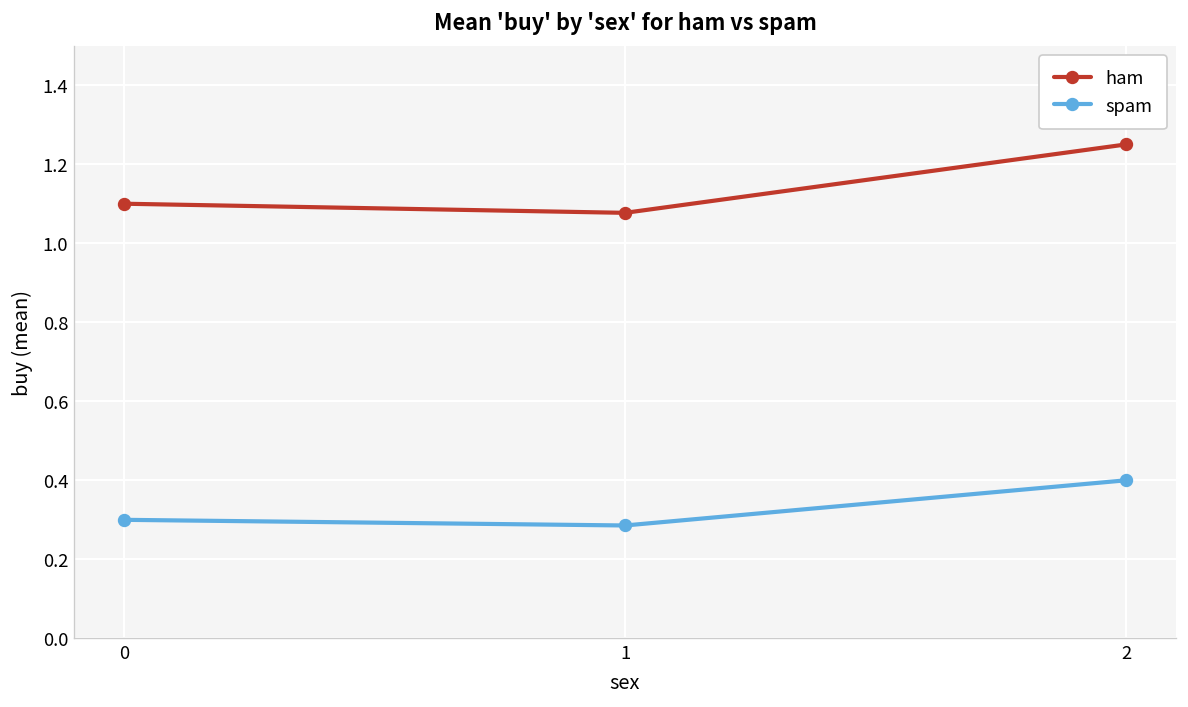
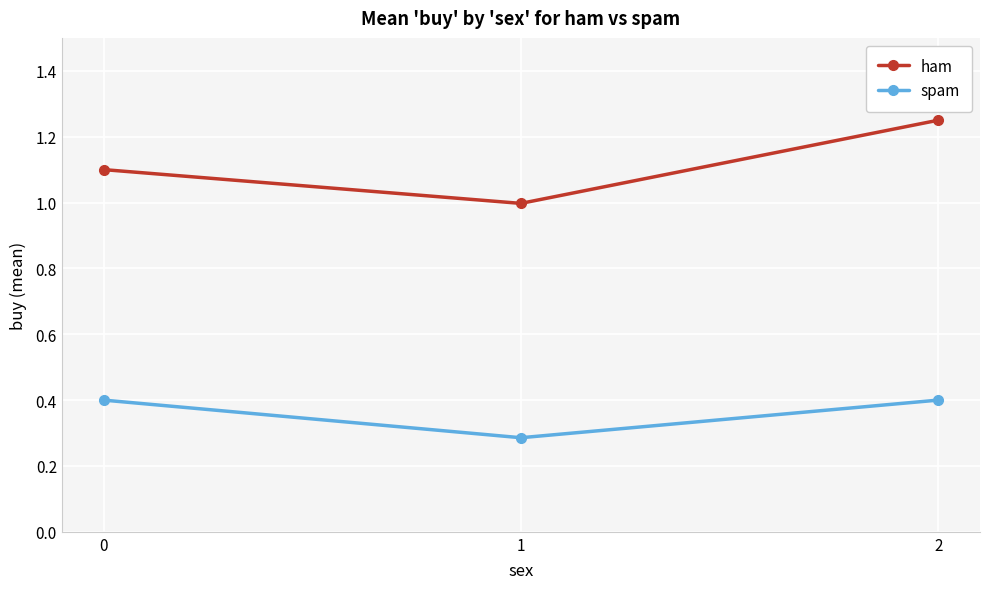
  {
    "ham": {
      "0": 1.10,
-     "1": 1.08,
+     "1": 1.00,
      "2": 1.25
    },
    "spam": {
-     "0": 0.3,
+     "0": 0.4,
      "1": 0.29,
      "2": 0.4
    }
  }
